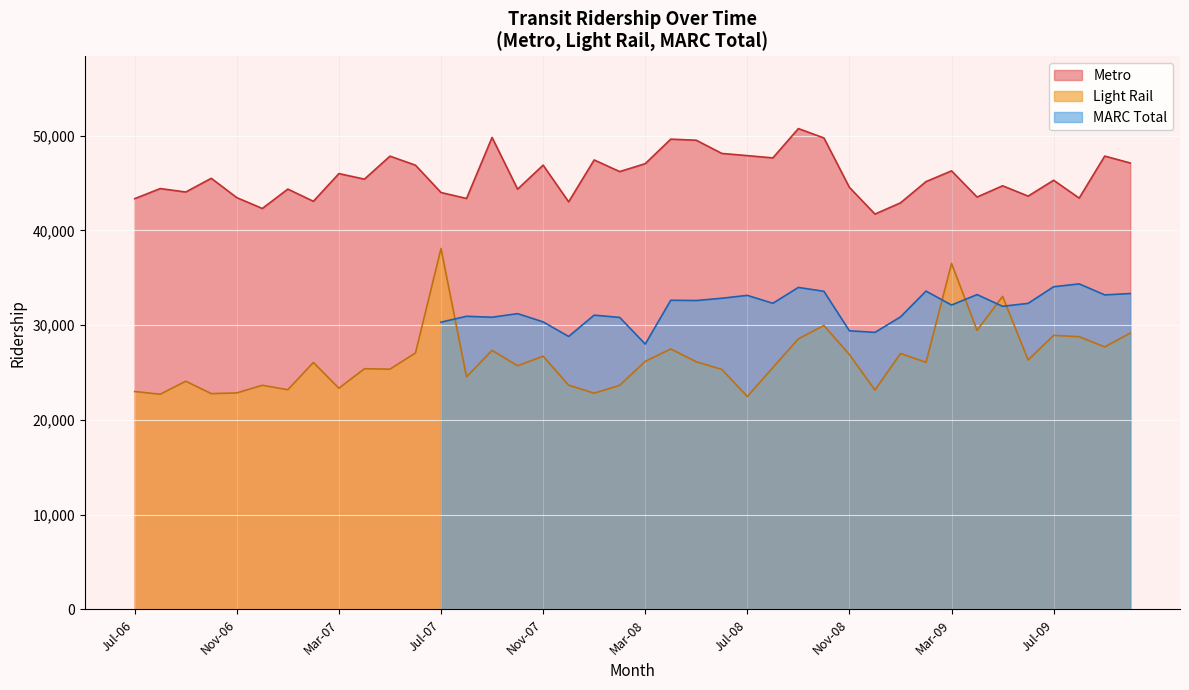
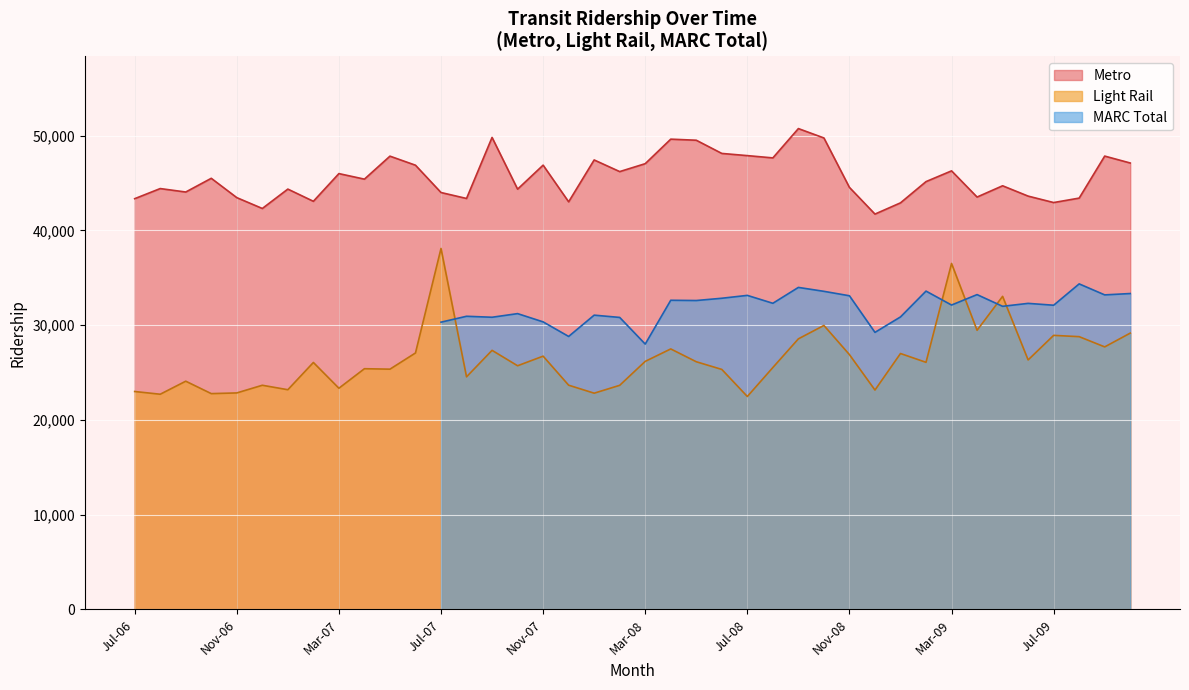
  {
    "Metro": {
      "Jul-06": "43,000",
      "Nov-06": "43,000",
      "Mar-07": "46,000",
      "Jul-07": "44,000",
      "Nov-07": "47,000",
      "Mar-08": "47,000",
      "Jul-08": "48,000",
      "Nov-08": "45,000",
      "Mar-09": "46,000",
-     "Jul-09": "45,000"
+     "Jul-09": "43,000"
    },
    "Light Rail": {
      "Jul-06": "23,000",
      "Nov-06": "23,000",
      "Mar-07": "23,000",
      "Jul-07": "38,000",
      "Nov-07": "27,000",
      "Mar-08": "26,000",
      "Jul-08": "22,000",
      "Nov-08": "27,000",
      "Mar-09": "37,000",
      "Jul-09": "29,000"
    },
    "MARC Total": {
      "Jul-07": "30,000",
      "Nov-07": "30,000",
      "Mar-08": "28,000",
      "Jul-08": "33,000",
-     "Nov-08": "29,000",
+     "Nov-08": "33,000",
      "Mar-09": "32,000",
-     "Jul-09": "34,000"
+     "Jul-09": "32,000"
    }
  }
